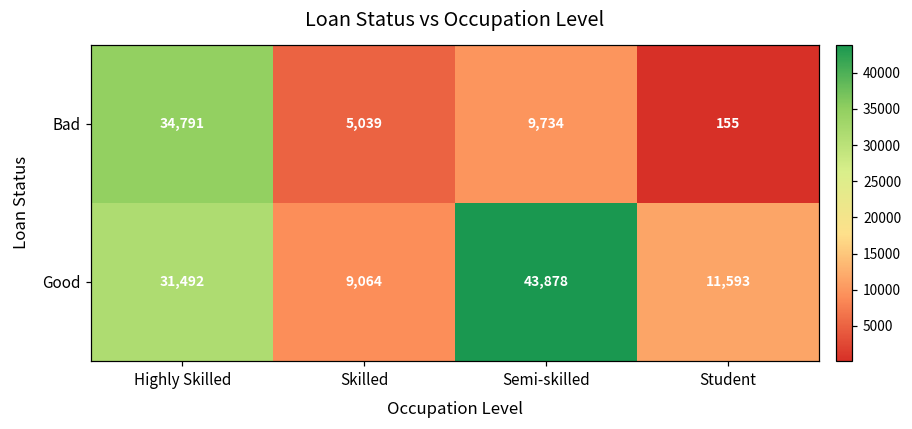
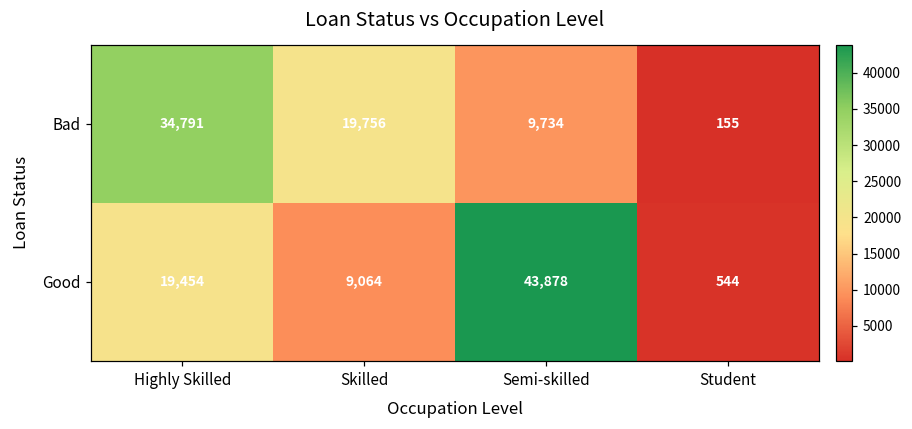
  {
    "Bad": {
      "Highly Skilled": "34,791",
-     "Skilled": "5,039",
+     "Skilled": "19,756",
      "Semi-skilled": "9,734",
      "Student": "155"
    },
    "Good": {
-     "Highly Skilled": "31,492",
+     "Highly Skilled": "19,454",
      "Skilled": "9,064",
      "Semi-skilled": "43,878",
-     "Student": "11,593"
+     "Student": "544"
    }
  }
